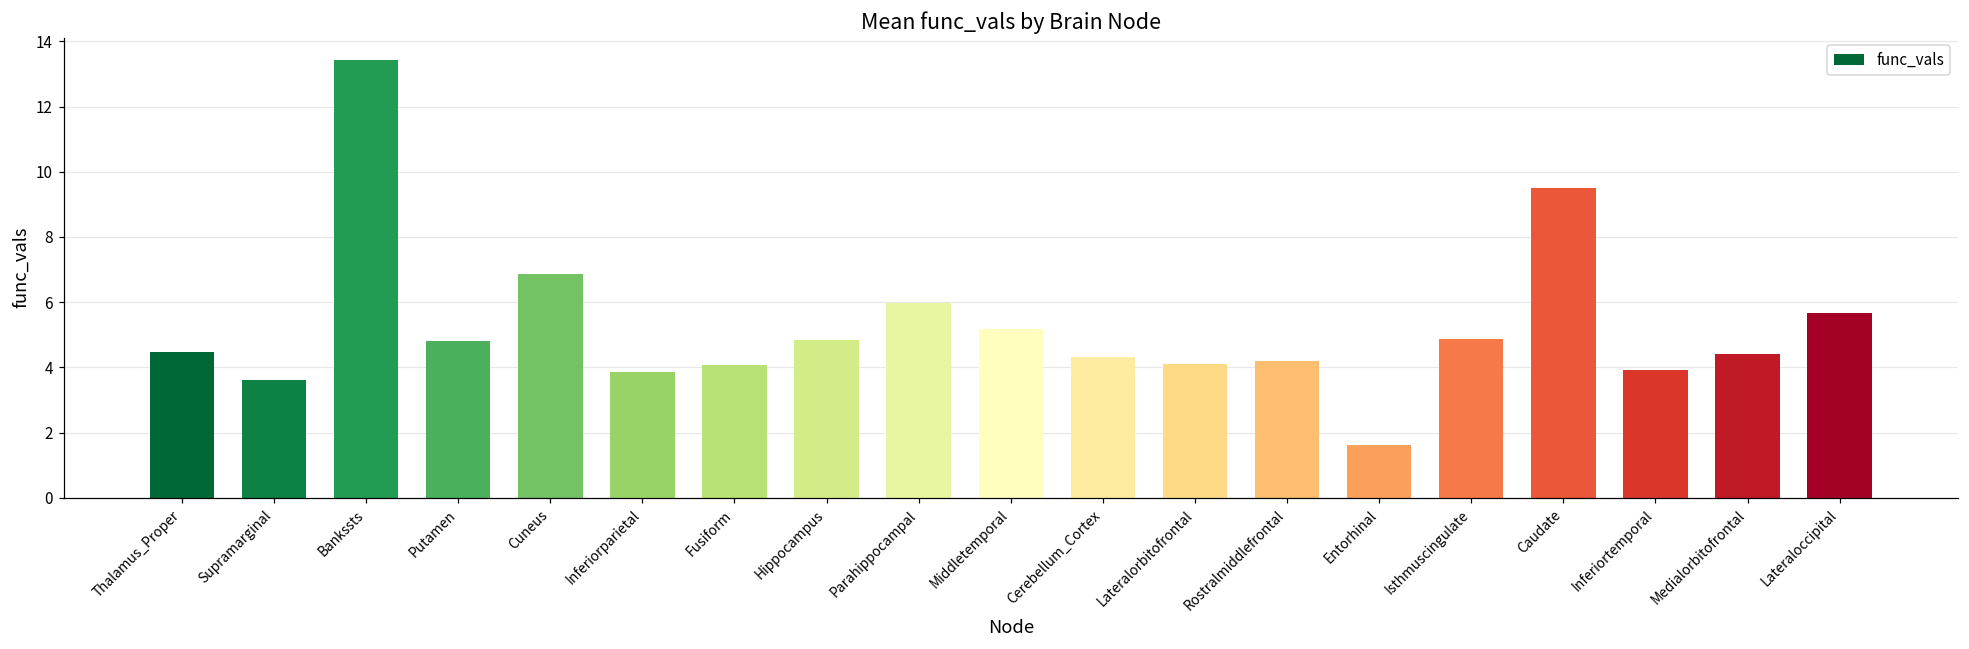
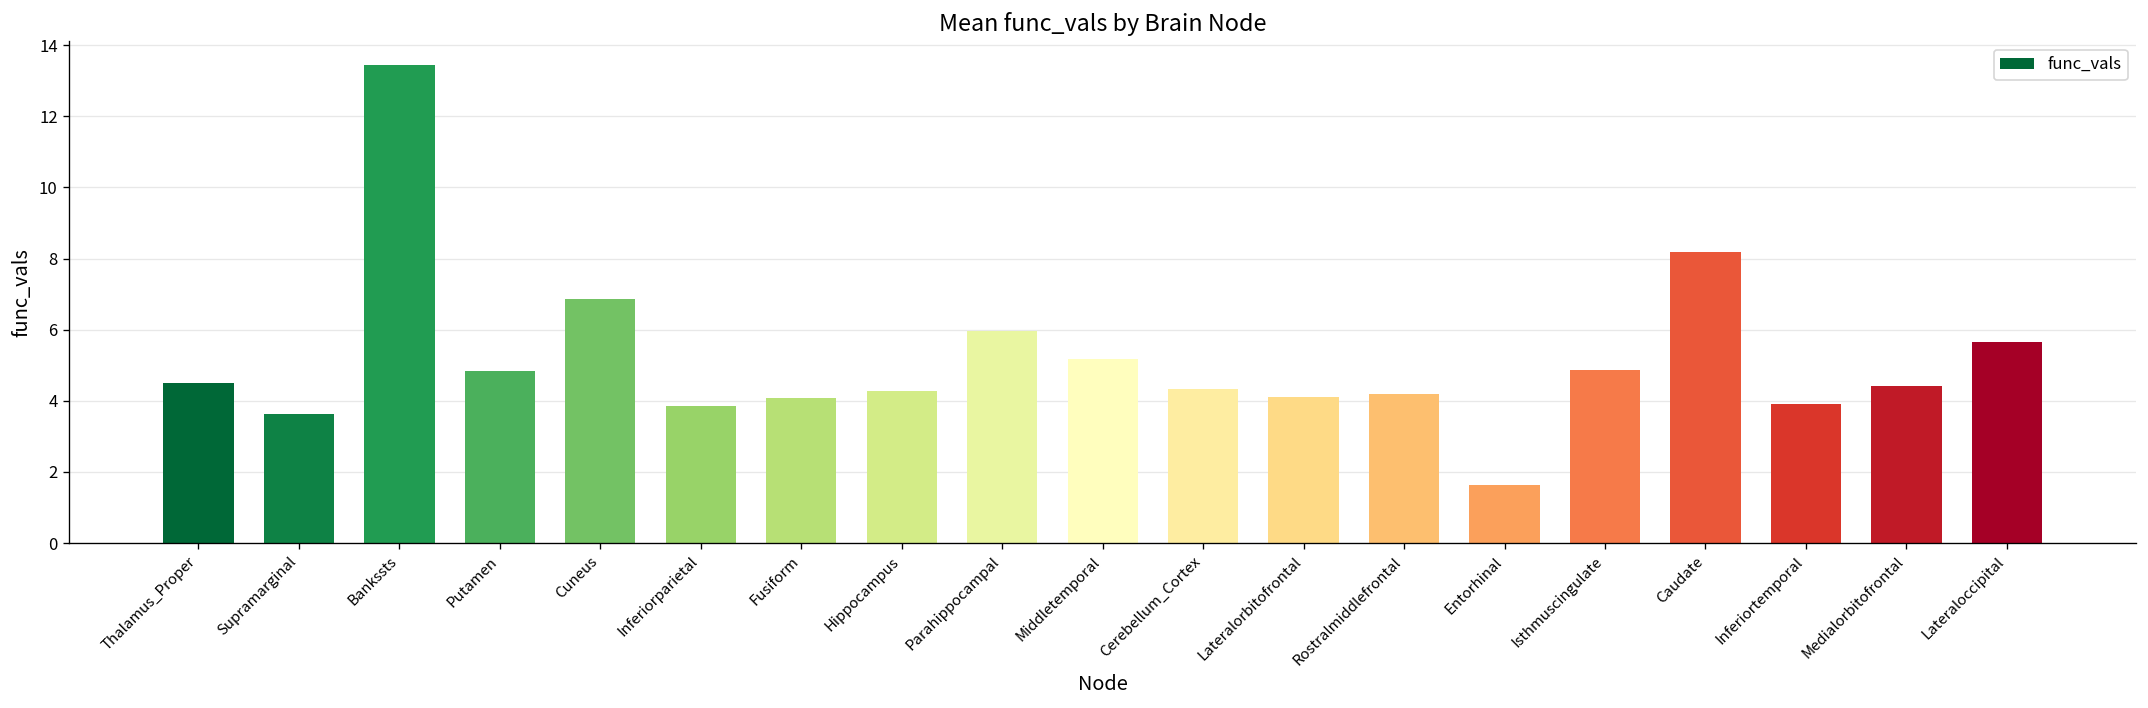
  {
    "Thalamus_Proper": 4.5,
    "Supramarginal": 3.6,
    "Bankssts": 13.4,
    "Putamen": 4.8,
    "Cuneus": 6.9,
    "Inferiorparietal": 3.8,
    "Fusiform": 4.1,
-   "Hippocampus": 4.8,
+   "Hippocampus": 4.3,
    "Parahippocampal": 6.0,
    "Middletemporal": 5.2,
    "Cerebellum_Cortex": 4.3,
    "Lateralorbitofrontal": 4.1,
    "Rostralmiddlefrontal": 4.2,
    "Entorhinal": 1.6,
    "Isthmuscingulate": 4.9,
-   "Caudate": 9.5,
+   "Caudate": 8.2,
    "Inferiortemporal": 3.9,
    "Medialorbitofrontal": 4.4,
    "Lateraloccipital": 5.7
  }
